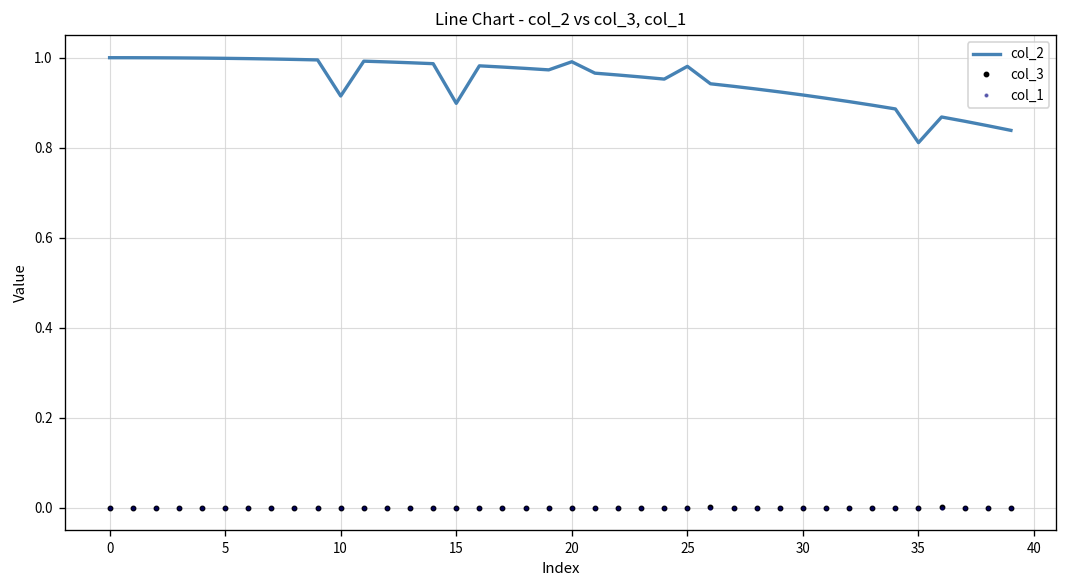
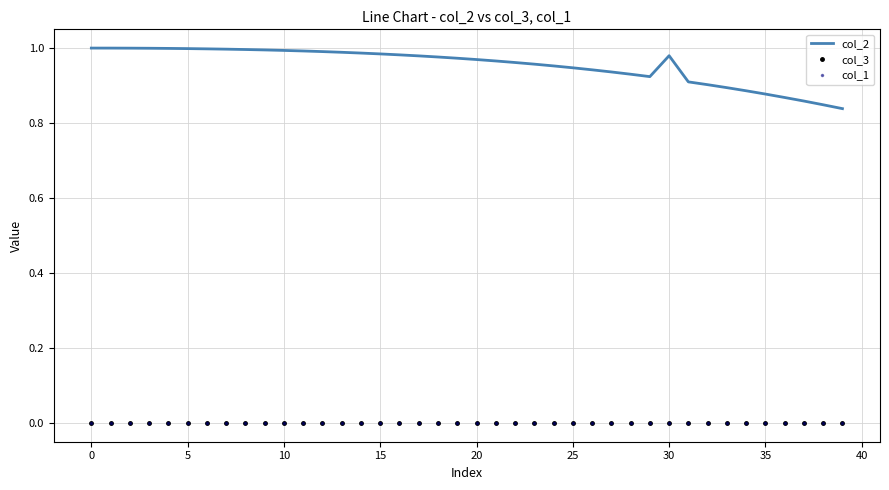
  {
    "col_2": {
      "0": 1.00,
      "5": 1.00,
-     "10": 0.91,
-     "15": 0.90,
-     "20": 0.99,
-     "25": 0.98,
-     "30": 0.92,
-     "35": 0.81
+     "10": 0.99,
+     "15": 0.98,
+     "20": 0.97,
+     "25": 0.95,
+     "30": 0.98,
+     "35": 0.88
    },
    "col_1": {
      "0": 0.00,
      "5": 0.00,
      "10": 0.00,
      "15": 0.00,
      "20": 0.00,
      "25": 0.00,
      "30": 0.00,
      "35": 0.00
    }
  }
